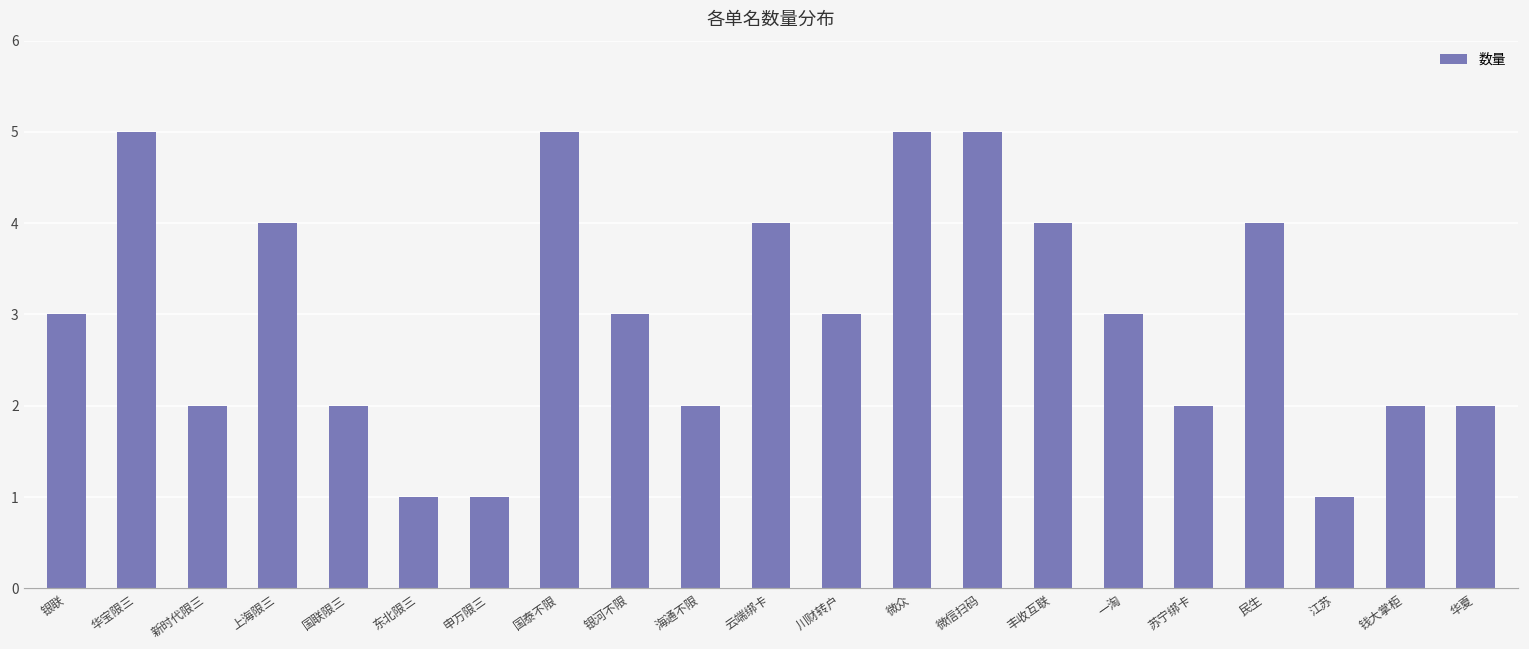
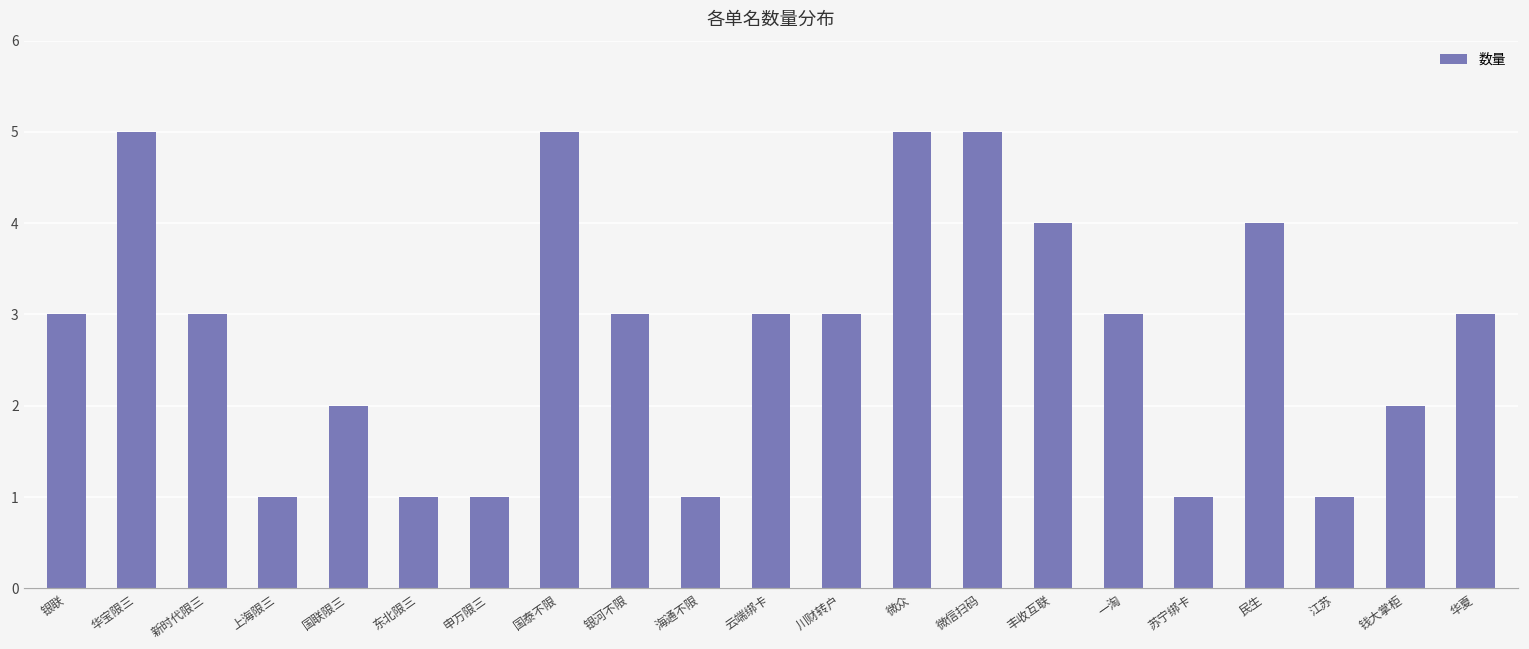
  {
    "银联": 3,
    "华宝限三": 5,
-   "新时代限三": 2,
-   "上海限三": 4,
+   "新时代限三": 3,
+   "上海限三": 1,
    "国联限三": 2,
    "东北限三": 1,
    "申万限三": 1,
    "国泰不限": 5,
    "银河不限": 3,
-   "海通不限": 2,
-   "云端绑卡": 4,
+   "海通不限": 1,
+   "云端绑卡": 3,
    "川财转户": 3,
    "微众": 5,
    "微信扫码": 5,
    "丰收互联": 4,
    "一淘": 3,
-   "苏宁绑卡": 2,
+   "苏宁绑卡": 1,
    "民生": 4,
    "江苏": 1,
    "钱大掌柜": 2,
-   "华夏": 2
+   "华夏": 3
  }
